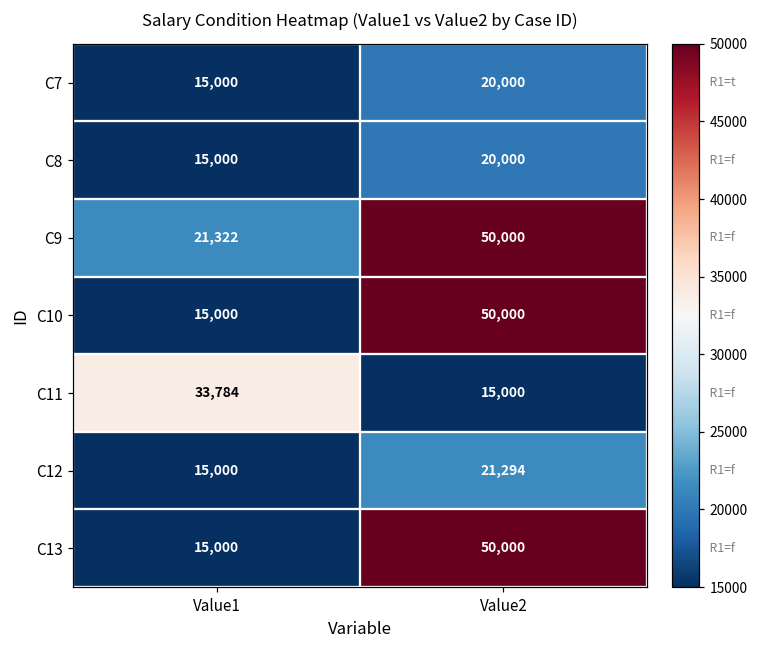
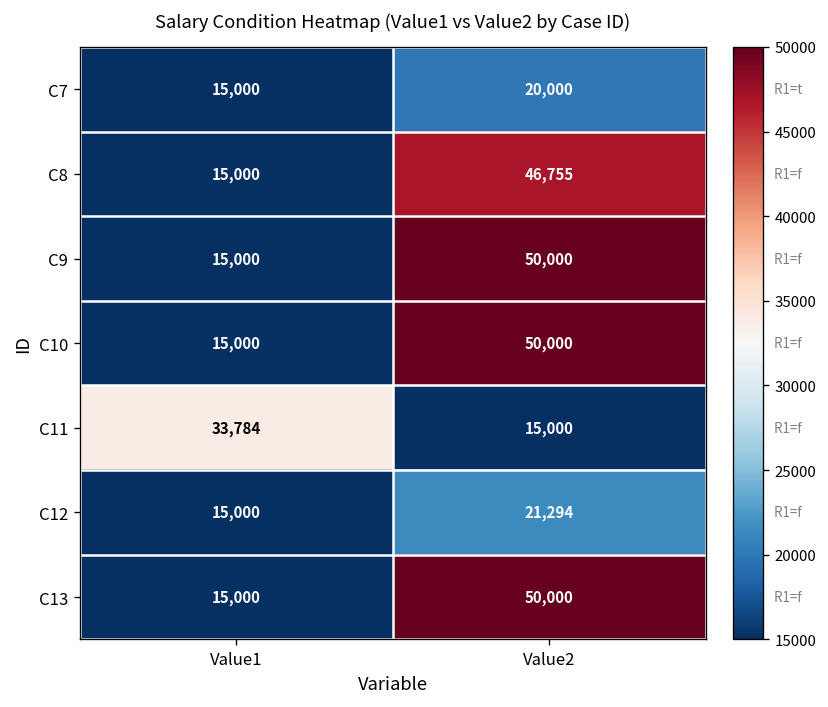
  {
    "C7": {
      "Value1": "15,000",
      "Value2": "20,000"
    },
    "C8": {
      "Value1": "15,000",
-     "Value2": "20,000"
+     "Value2": "46,755"
    },
    "C9": {
-     "Value1": "21,322",
+     "Value1": "15,000",
      "Value2": "50,000"
    },
    "C10": {
      "Value1": "15,000",
      "Value2": "50,000"
    },
    "C11": {
      "Value1": "33,784",
      "Value2": "15,000"
    },
    "C12": {
      "Value1": "15,000",
      "Value2": "21,294"
    },
    "C13": {
      "Value1": "15,000",
      "Value2": "50,000"
    }
  }
